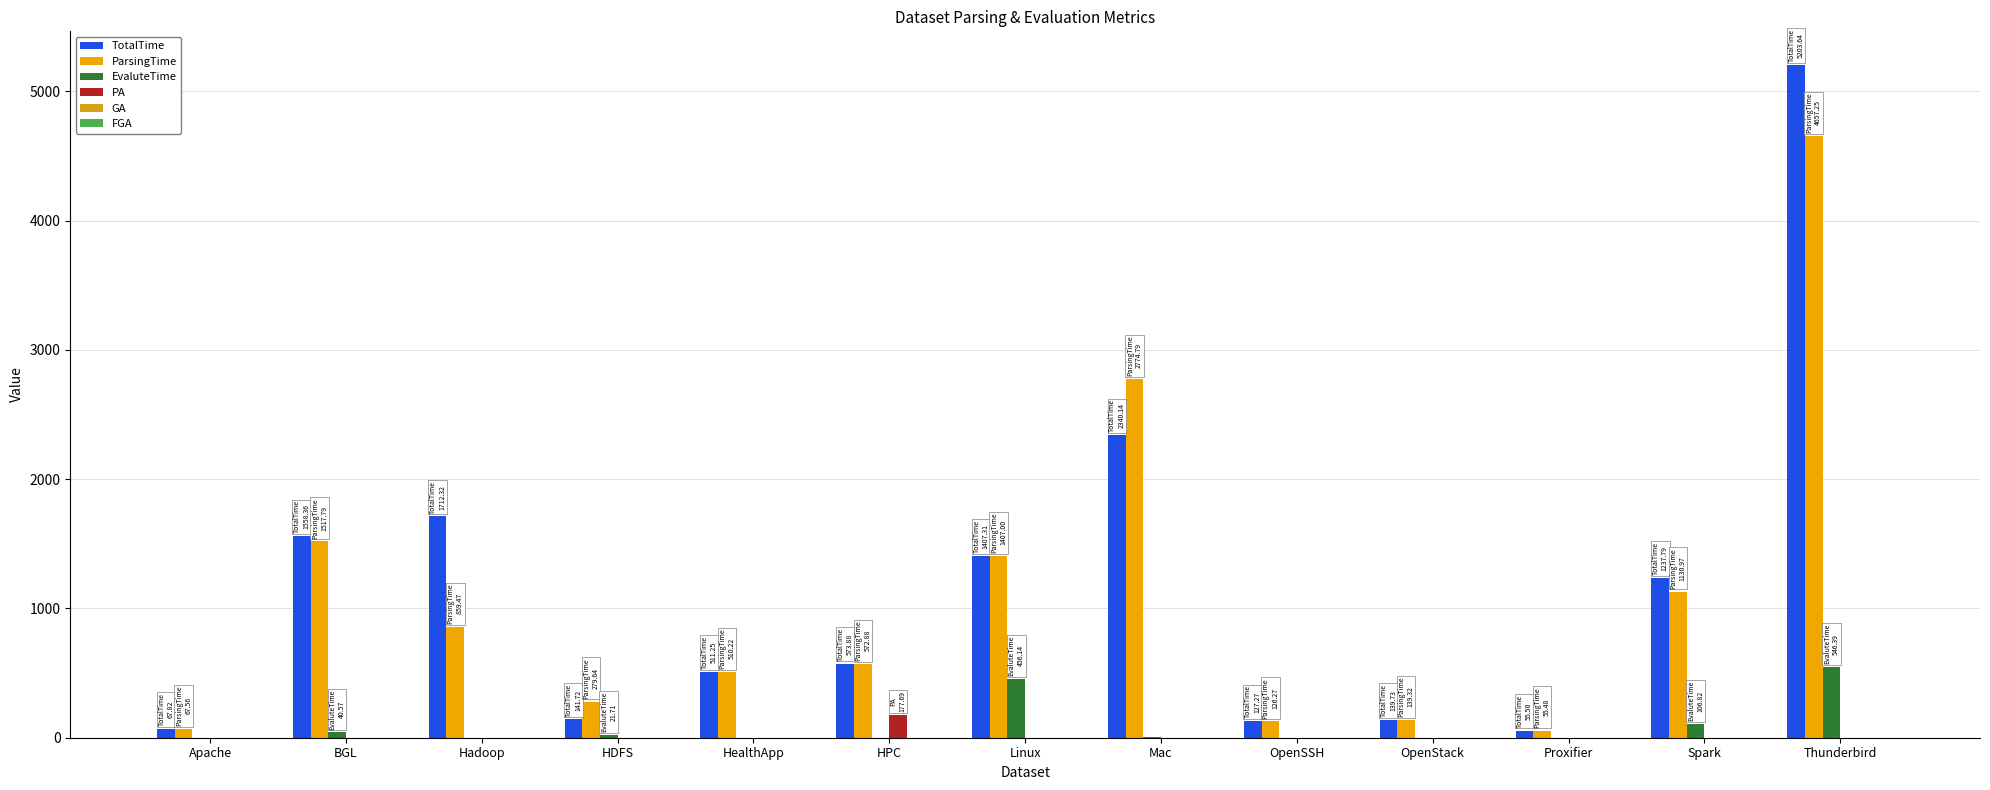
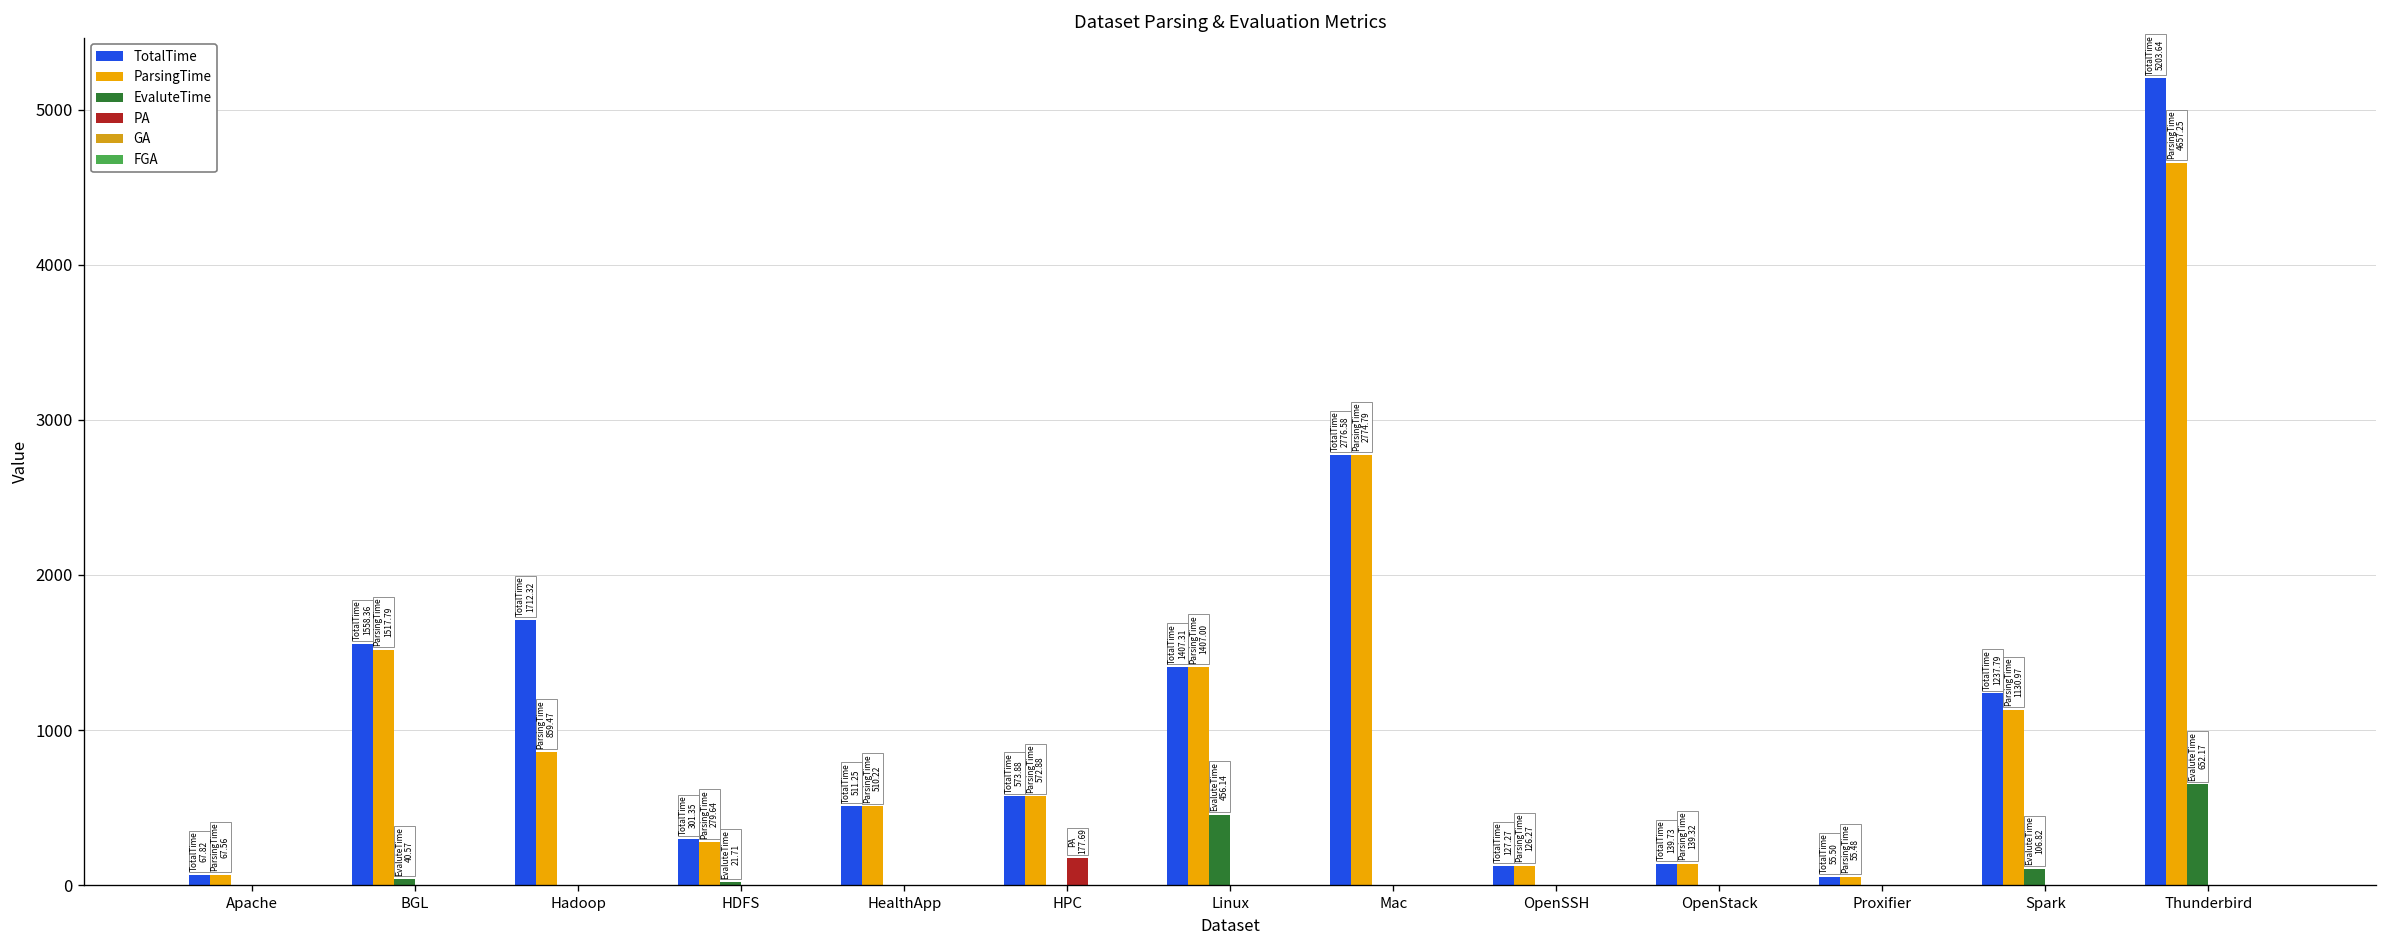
  {
    "TotalTime": {
-     "HDFS": 141.72,
-     "Mac": 2340.14
+     "HDFS": 301.35,
+     "Mac": 2776.58
    },
    "EvaluteTime": {
-     "Thunderbird": 546.39
+     "Thunderbird": 652.17
    }
  }
